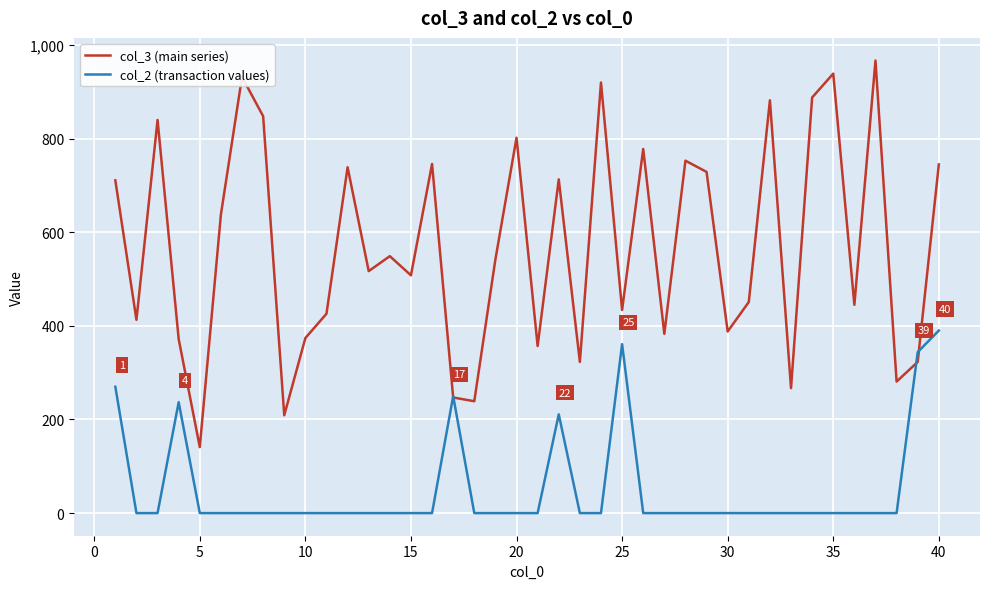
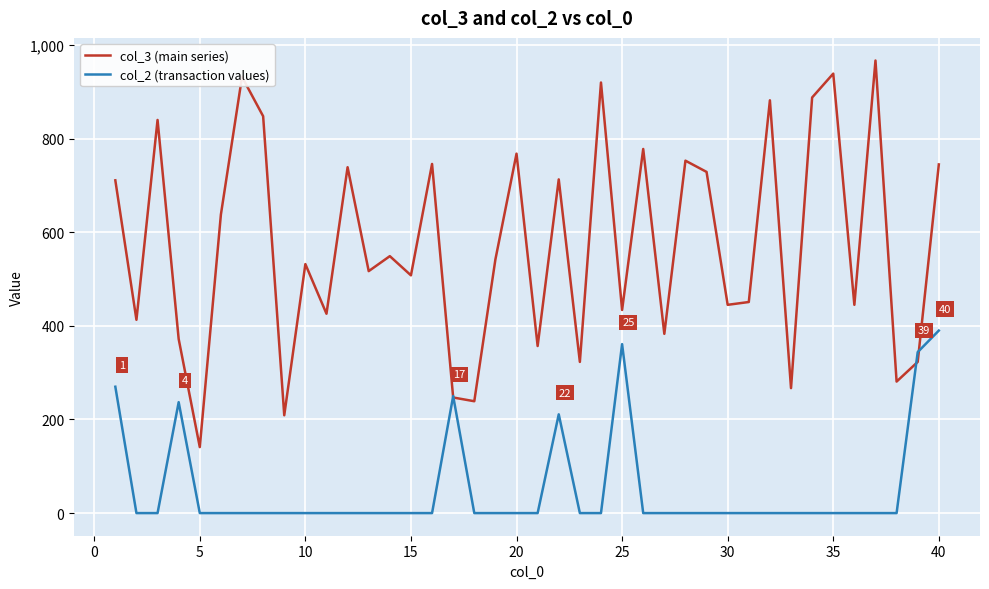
  {
    "col_3 (main series)": {
      "5": 140,
-     "10": 370,
+     "10": 530,
      "15": 510,
-     "20": 800,
-     "30": 390,
+     "20": 770,
+     "30": 450,
      "35": 940,
      "40": 750
    },
    "col_2 (transaction values)": {
      "5": 0,
      "10": 0,
      "15": 0,
      "20": 0,
      "25": 360,
      "30": 0,
      "35": 0
    }
  }
